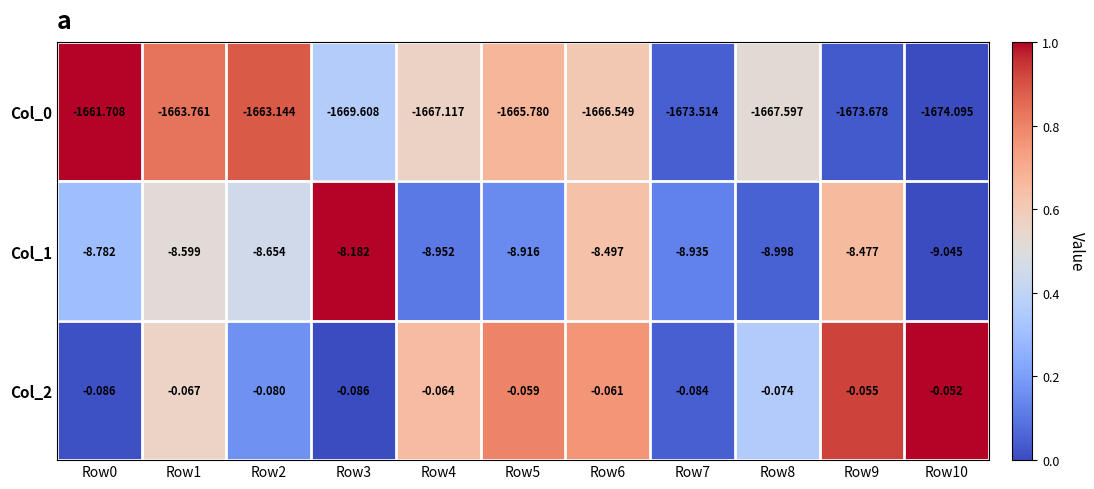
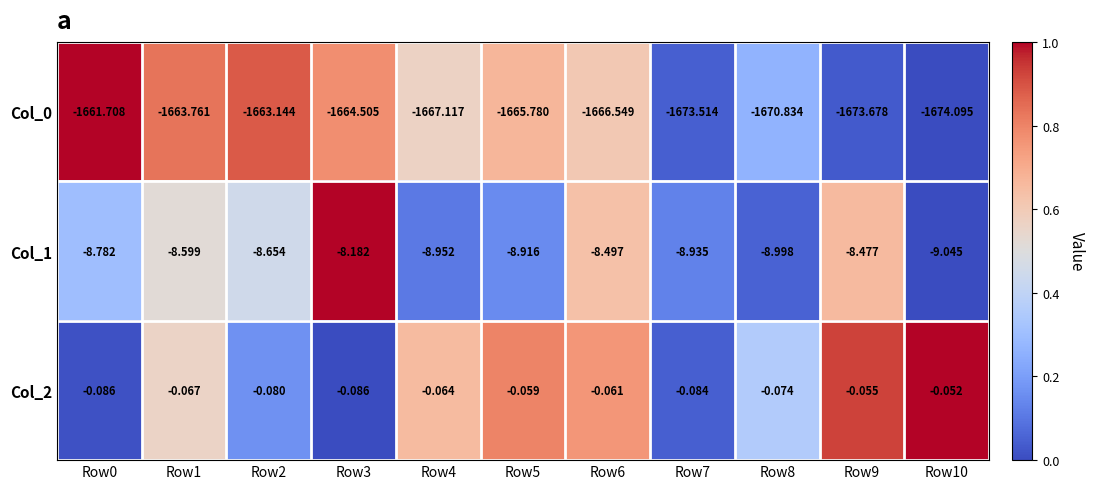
  {
    "Col_0": {
      "Row0": -1661.708,
      "Row1": -1663.761,
      "Row2": -1663.144,
-     "Row3": -1669.608,
+     "Row3": -1664.505,
      "Row4": -1667.117,
      "Row5": -1665.780,
      "Row6": -1666.549,
      "Row7": -1673.514,
-     "Row8": -1667.597,
+     "Row8": -1670.834,
      "Row9": -1673.678,
      "Row10": -1674.095
    },
    "Col_1": {
      "Row0": -8.782,
      "Row1": -8.599,
      "Row2": -8.654,
      "Row3": -8.182,
      "Row4": -8.952,
      "Row5": -8.916,
      "Row6": -8.497,
      "Row7": -8.935,
      "Row8": -8.998,
      "Row9": -8.477,
      "Row10": -9.045
    },
    "Col_2": {
      "Row0": -0.086,
      "Row1": -0.067,
      "Row2": -0.080,
      "Row3": -0.086,
      "Row4": -0.064,
      "Row5": -0.059,
      "Row6": -0.061,
      "Row7": -0.084,
      "Row8": -0.074,
      "Row9": -0.055,
      "Row10": -0.052
    }
  }
